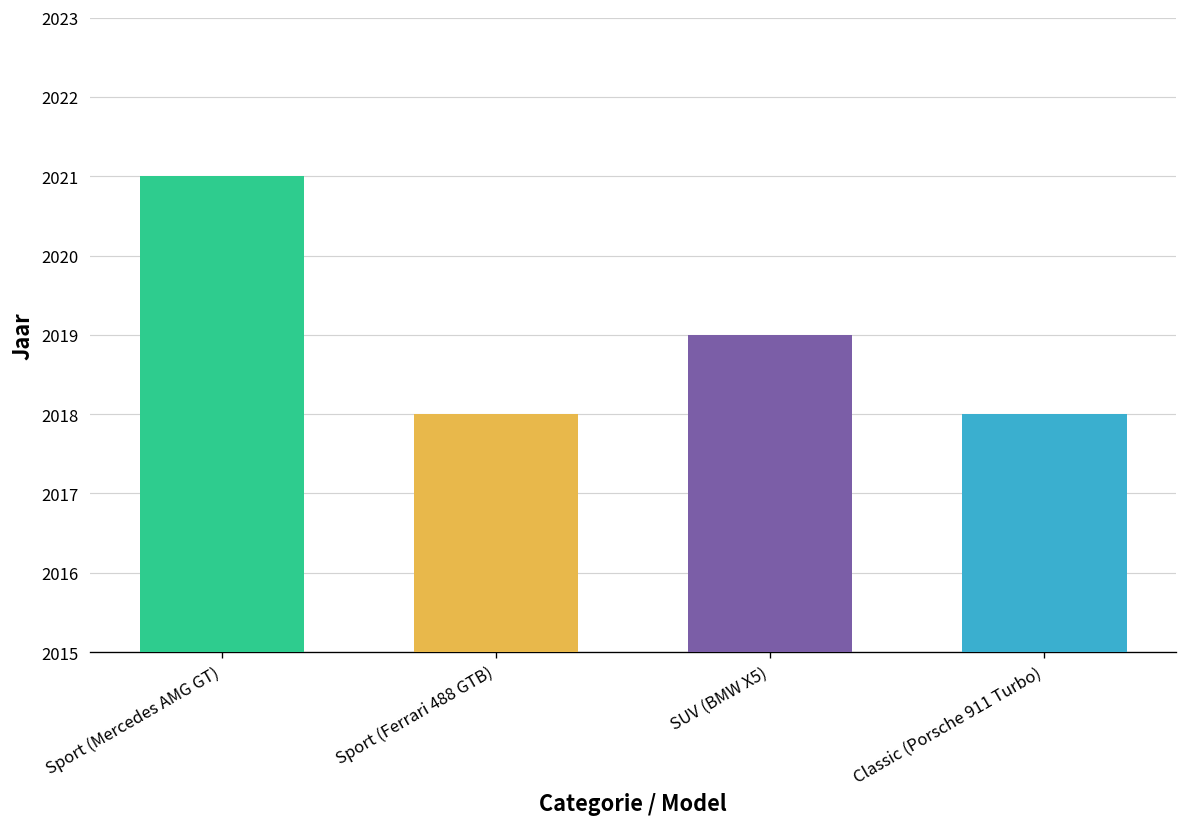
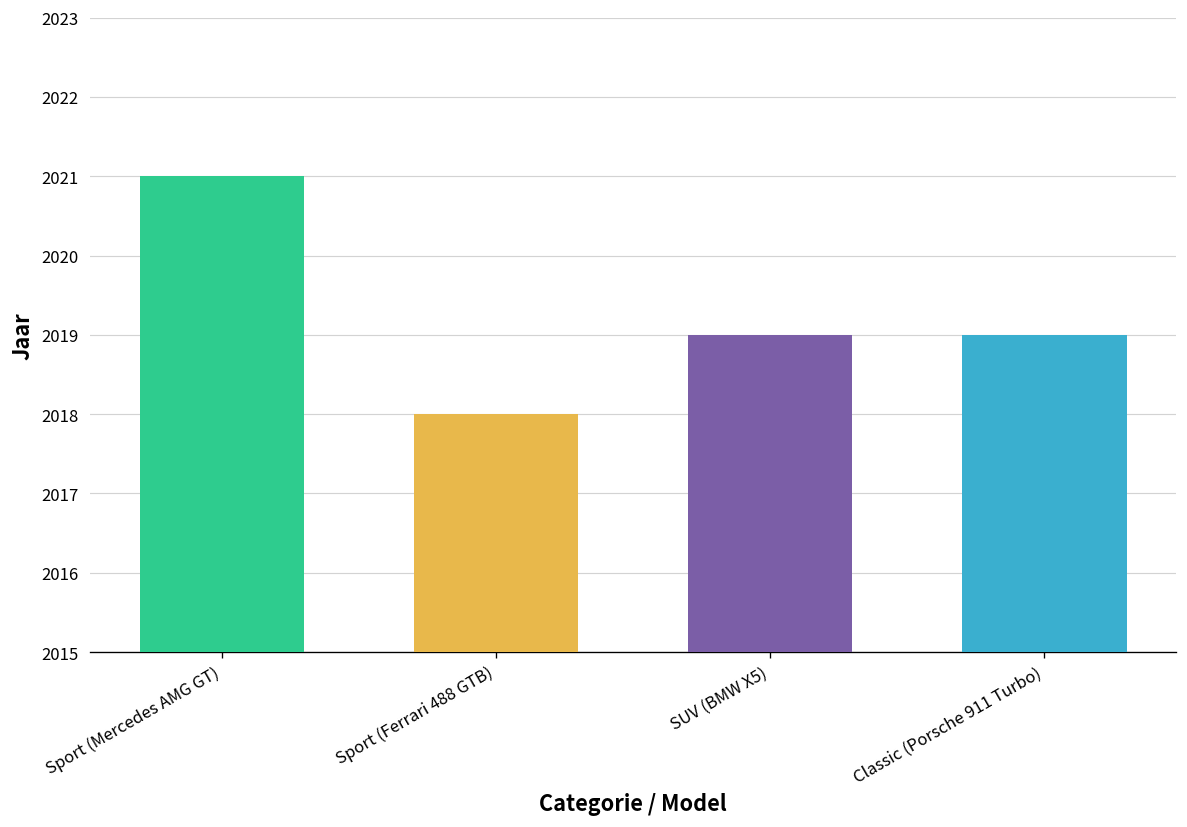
  {
    "Sport (Mercedes AMG GT)": 2021,
    "Sport (Ferrari 488 GTB)": 2018,
    "SUV (BMW X5)": 2019,
-   "Classic (Porsche 911 Turbo)": 2018
+   "Classic (Porsche 911 Turbo)": 2019
  }
